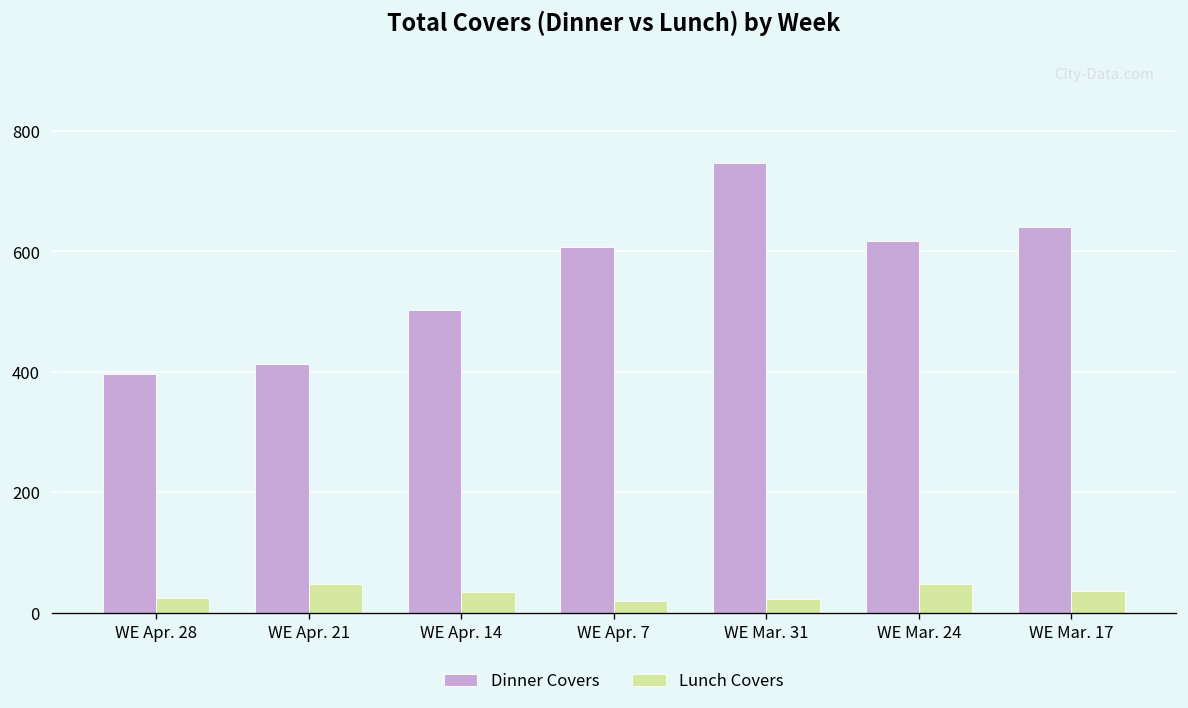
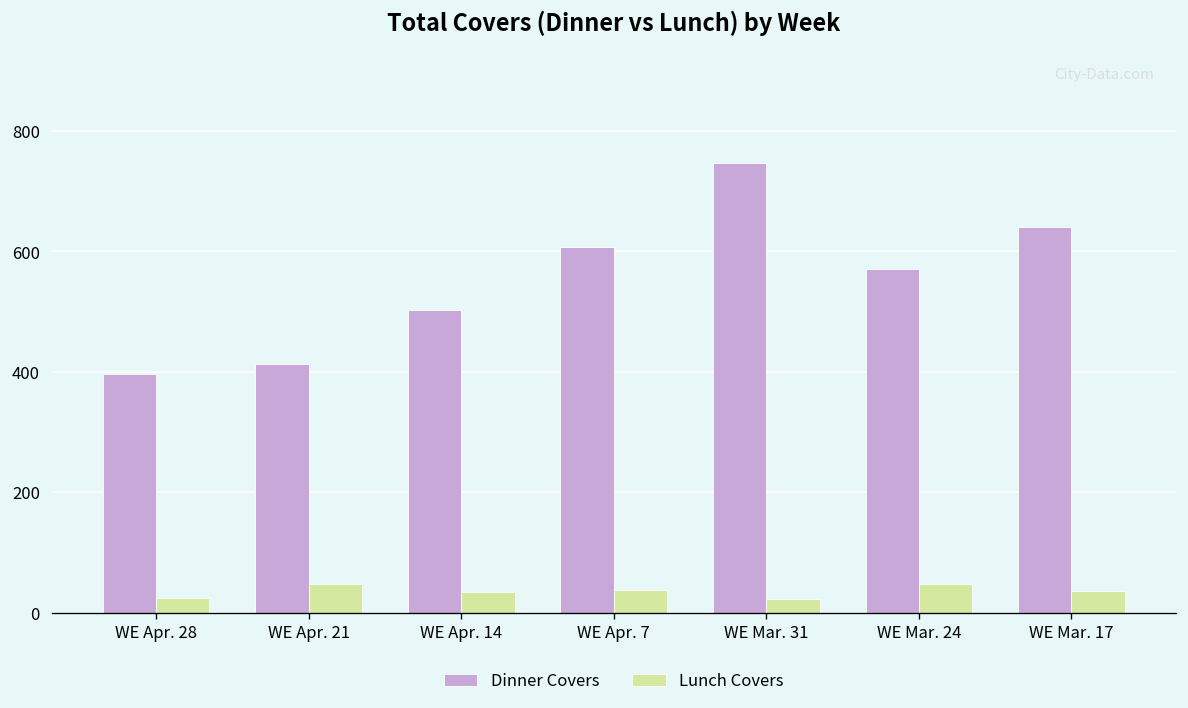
  {
    "Dinner Covers": {
      "WE Apr. 28": 400,
      "WE Apr. 21": 410,
      "WE Apr. 14": 500,
      "WE Apr. 7": 610,
      "WE Mar. 31": 750,
-     "WE Mar. 24": 620,
+     "WE Mar. 24": 570,
      "WE Mar. 17": 640
    },
    "Lunch Covers": {
      "WE Apr. 28": 20,
      "WE Apr. 21": 50,
      "WE Apr. 14": 40,
-     "WE Apr. 7": 20,
+     "WE Apr. 7": 40,
      "WE Mar. 31": 20,
      "WE Mar. 24": 50,
      "WE Mar. 17": 40
    }
  }
